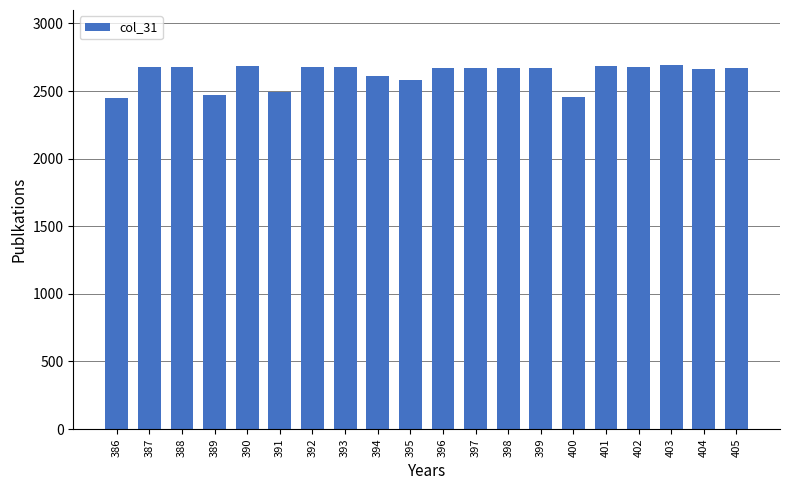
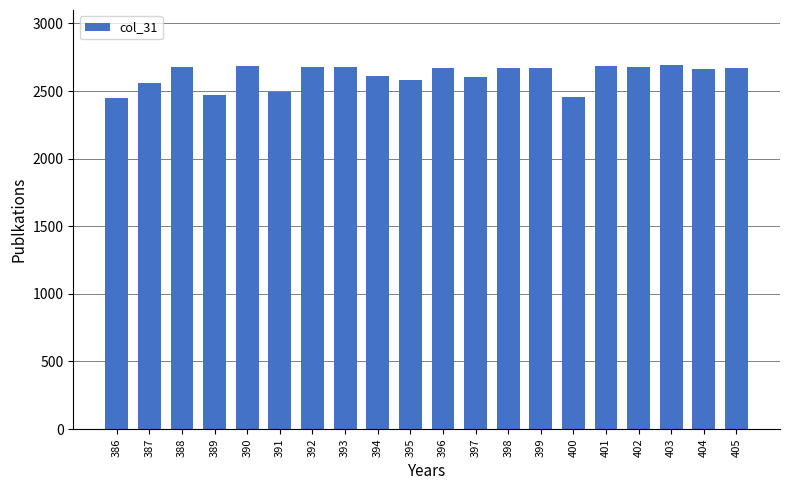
  {
    "386": 2450,
-   "387": 2680,
+   "387": 2560,
    "388": 2680,
    "389": 2470,
    "390": 2690,
    "391": 2490,
    "392": 2680,
    "393": 2680,
    "394": 2610,
    "395": 2580,
    "396": 2670,
-   "397": 2670,
+   "397": 2610,
    "398": 2670,
    "399": 2670,
    "400": 2450,
    "401": 2690,
    "402": 2680,
    "403": 2700,
    "404": 2660,
    "405": 2670
  }
